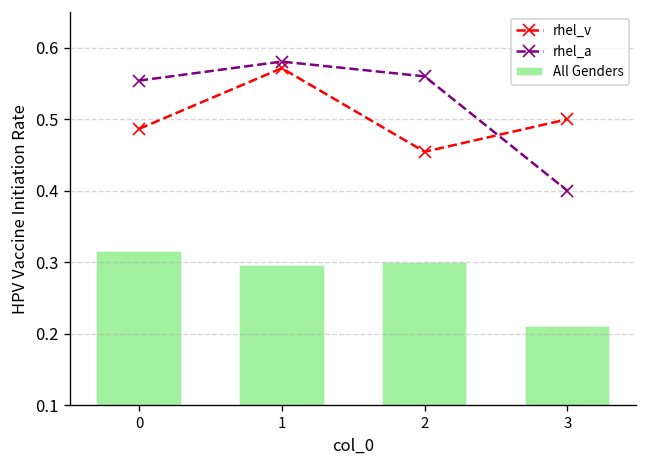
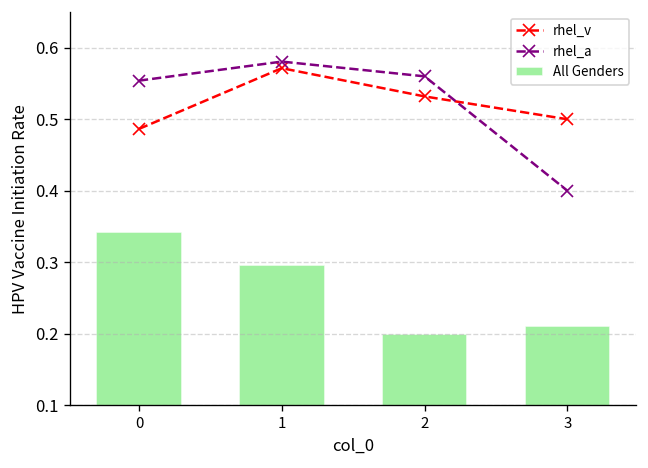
  {
    "All Genders": {
-     "0": 0.32,
+     "0": 0.34,
      "1": 0.30,
-     "2": 0.3,
+     "2": 0.2,
      "3": 0.21
    },
    "rhel_v": {
      "0": 0.49,
      "1": 0.57,
-     "2": 0.45,
+     "2": 0.53,
      "3": 0.50
    },
    "rhel_a": {
      "0": 0.55,
      "1": 0.58,
      "2": 0.56,
      "3": 0.40
    }
  }
